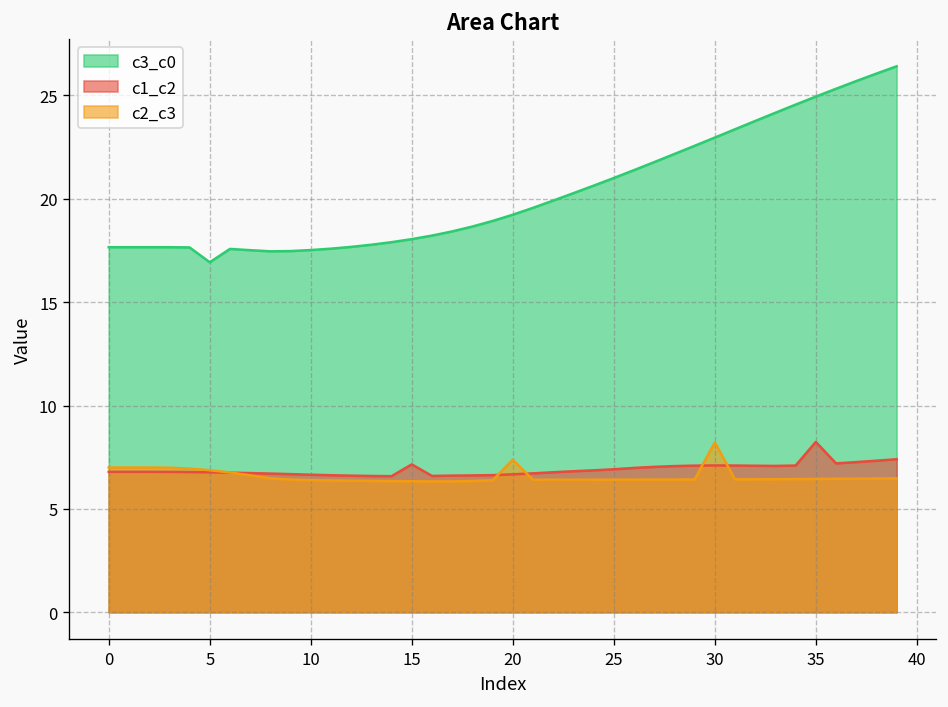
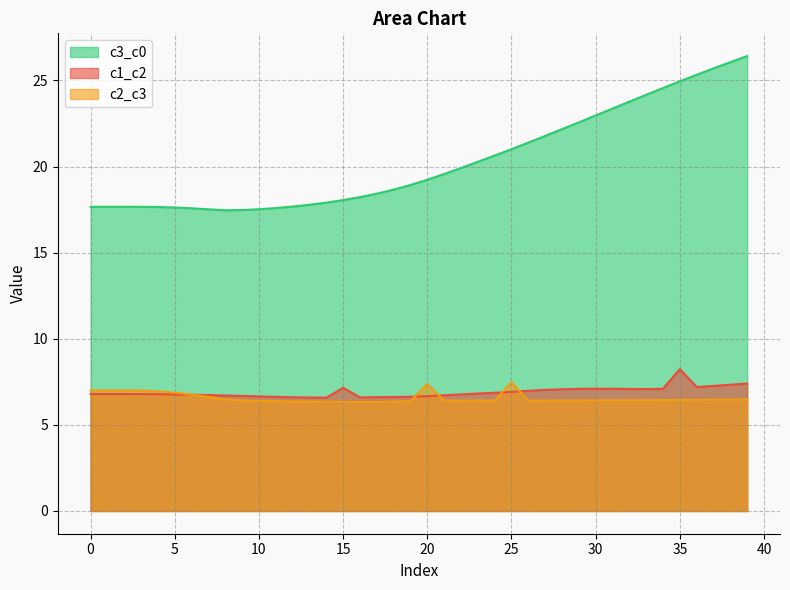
  {
    "c3_c0": {
      "0": 17.7,
-     "5": 16.9,
+     "5": 17.6,
      "10": 17.5,
      "15": 18.0,
      "20": 19.2,
      "25": 21.0,
      "30": 23.0,
      "35": 24.9
    },
    "c1_c2": {
      "0": 6.8,
      "10": 6.7,
      "15": 7.2,
      "20": 6.7,
      "25": 6.9,
      "30": 7.1,
      "35": 8.2
    },
    "c2_c3": {
      "0": 7.0,
      "10": 6.4,
      "15": 6.3,
      "20": 7.4,
-     "25": 6.4,
-     "30": 8.2,
+     "25": 7.5,
+     "30": 6.4,
      "35": 6.4
    }
  }
